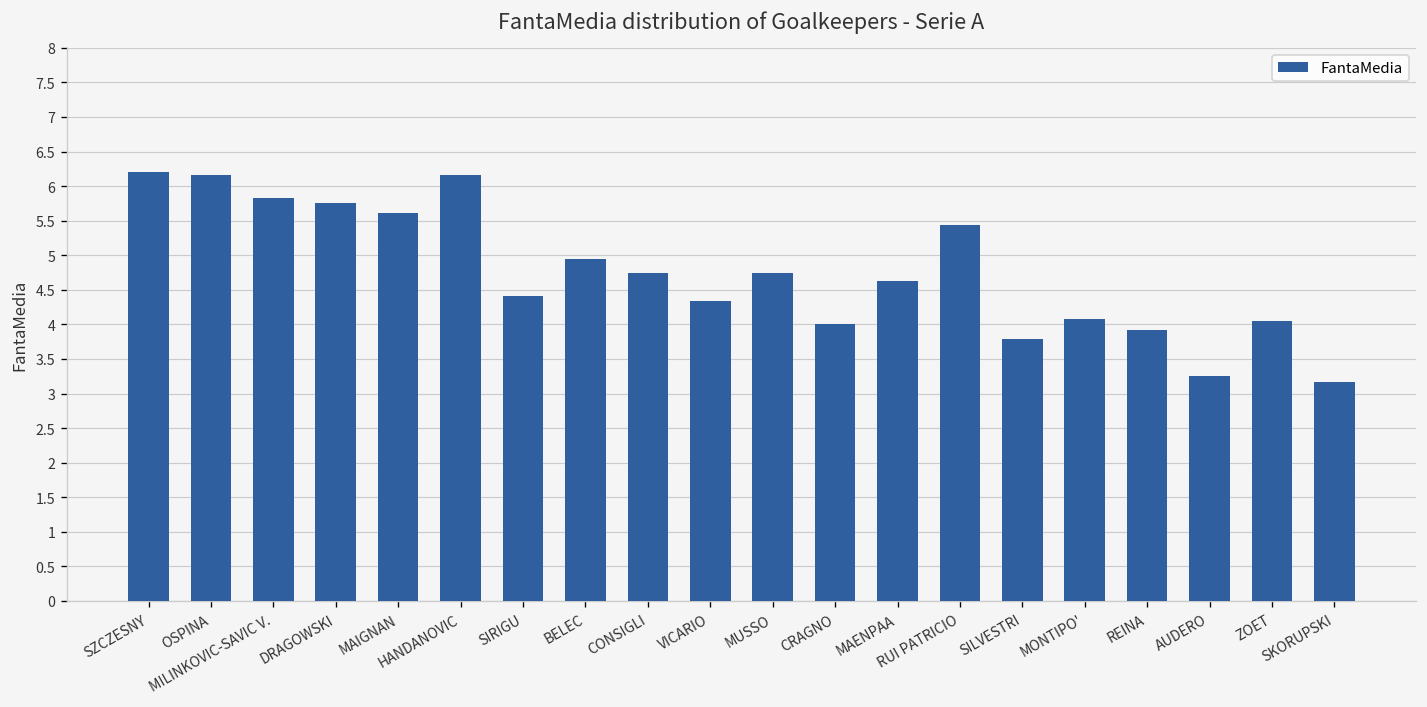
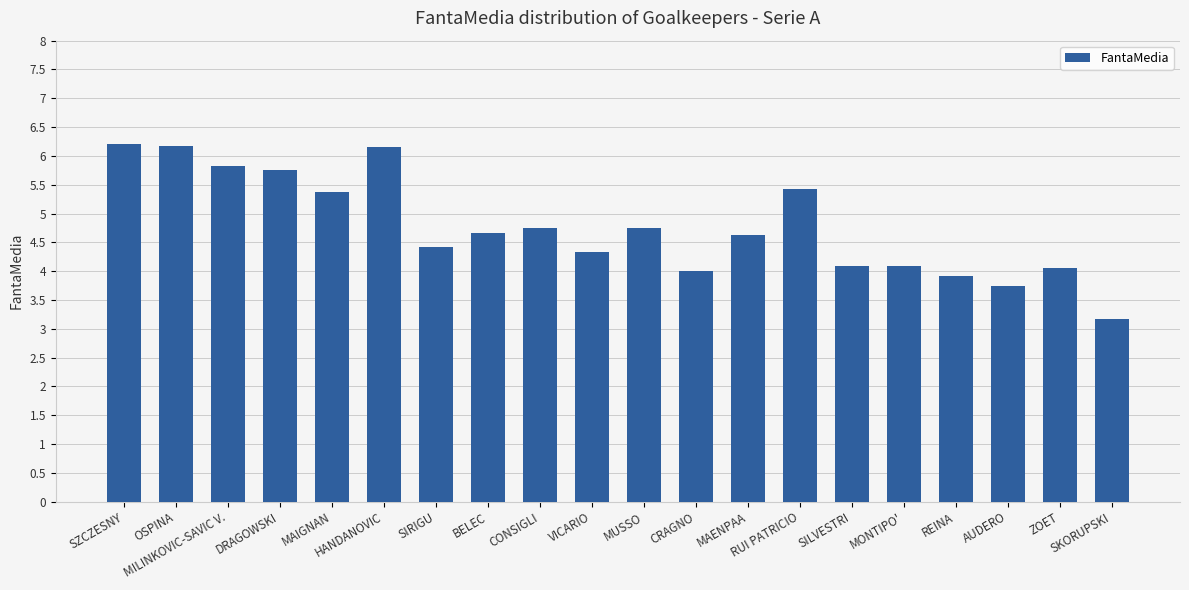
  {
    "SZCZESNY": 6.2,
    "OSPINA": 6.2,
    "MILINKOVIC-SAVIC V.": 5.8,
    "DRAGOWSKI": 5.8,
-   "MAIGNAN": 5.6,
+   "MAIGNAN": 5.4,
    "HANDANOVIC": 6.2,
    "SIRIGU": 4.4,
-   "BELEC": 4.9,
+   "BELEC": 4.7,
    "CONSIGLI": 4.8,
    "VICARIO": 4.3,
    "MUSSO": 4.8,
    "CRAGNO": 4.0,
    "MAENPAA": 4.6,
    "RUI PATRICIO": 5.4,
-   "SILVESTRI": 3.8,
+   "SILVESTRI": 4.1,
    "MONTIPO'": 4.1,
    "REINA": 3.9,
-   "AUDERO": 3.3,
+   "AUDERO": 3.8,
    "ZOET": 4.1,
    "SKORUPSKI": 3.2
  }
